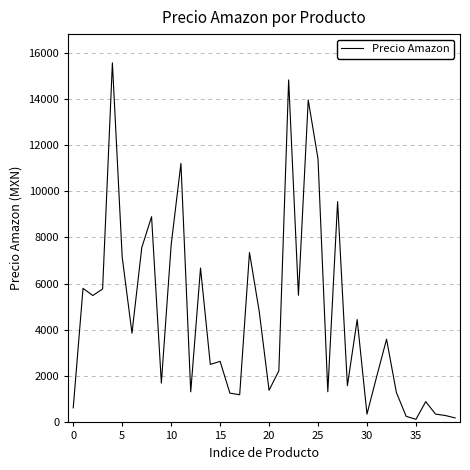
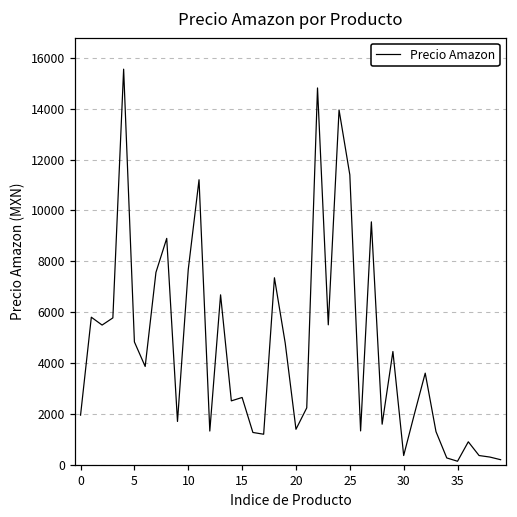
  {
-   "0": 600,
-   "5": 7200,
+   "0": 1900,
+   "5": 4800,
    "10": 7700,
    "15": 2600,
    "20": 1400,
    "25": 11400,
    "30": 400,
    "35": 100
  }
